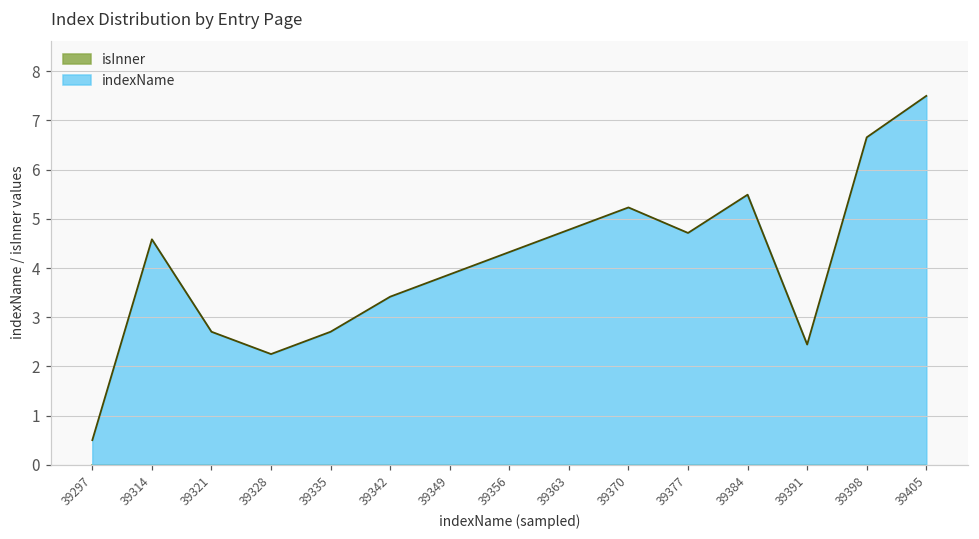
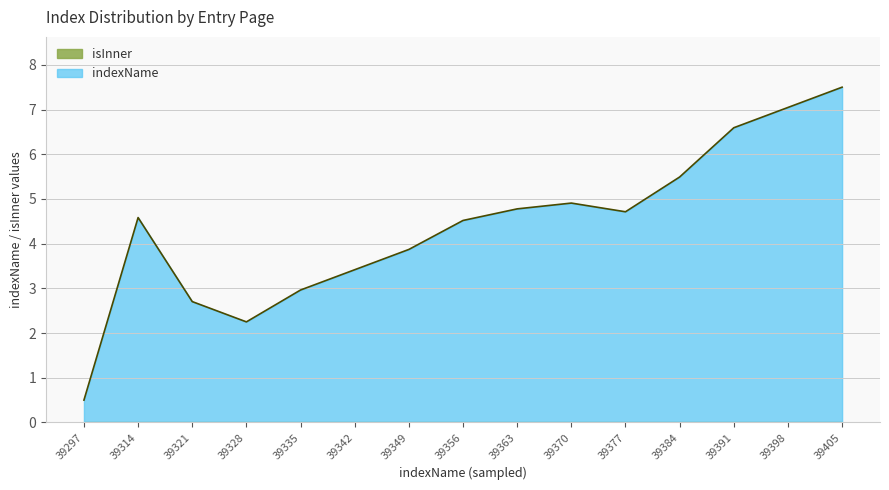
  {
    "isInner": {
      "39297": 0.0,
      "39314": 0.0,
      "39321": 0.0,
      "39328": 0.0,
      "39335": 0.0,
      "39342": 0.0,
      "39349": 0.0,
      "39356": 0.0,
      "39363": 0.0,
      "39370": 0.0,
      "39377": 0.0,
      "39384": 0.0,
      "39391": 0.0,
      "39398": 0.0,
      "39405": 0.0
    },
    "indexName": {
      "39297": 0.5,
      "39314": 4.6,
      "39321": 2.7,
      "39328": 2.3,
-     "39335": 2.7,
+     "39335": 3.0,
      "39342": 3.4,
      "39349": 3.9,
-     "39356": 4.3,
+     "39356": 4.5,
      "39363": 4.8,
-     "39370": 5.2,
+     "39370": 4.9,
      "39377": 4.7,
      "39384": 5.5,
-     "39391": 2.4,
-     "39398": 6.7,
+     "39391": 6.6,
+     "39398": 7.0,
      "39405": 7.5
    }
  }
